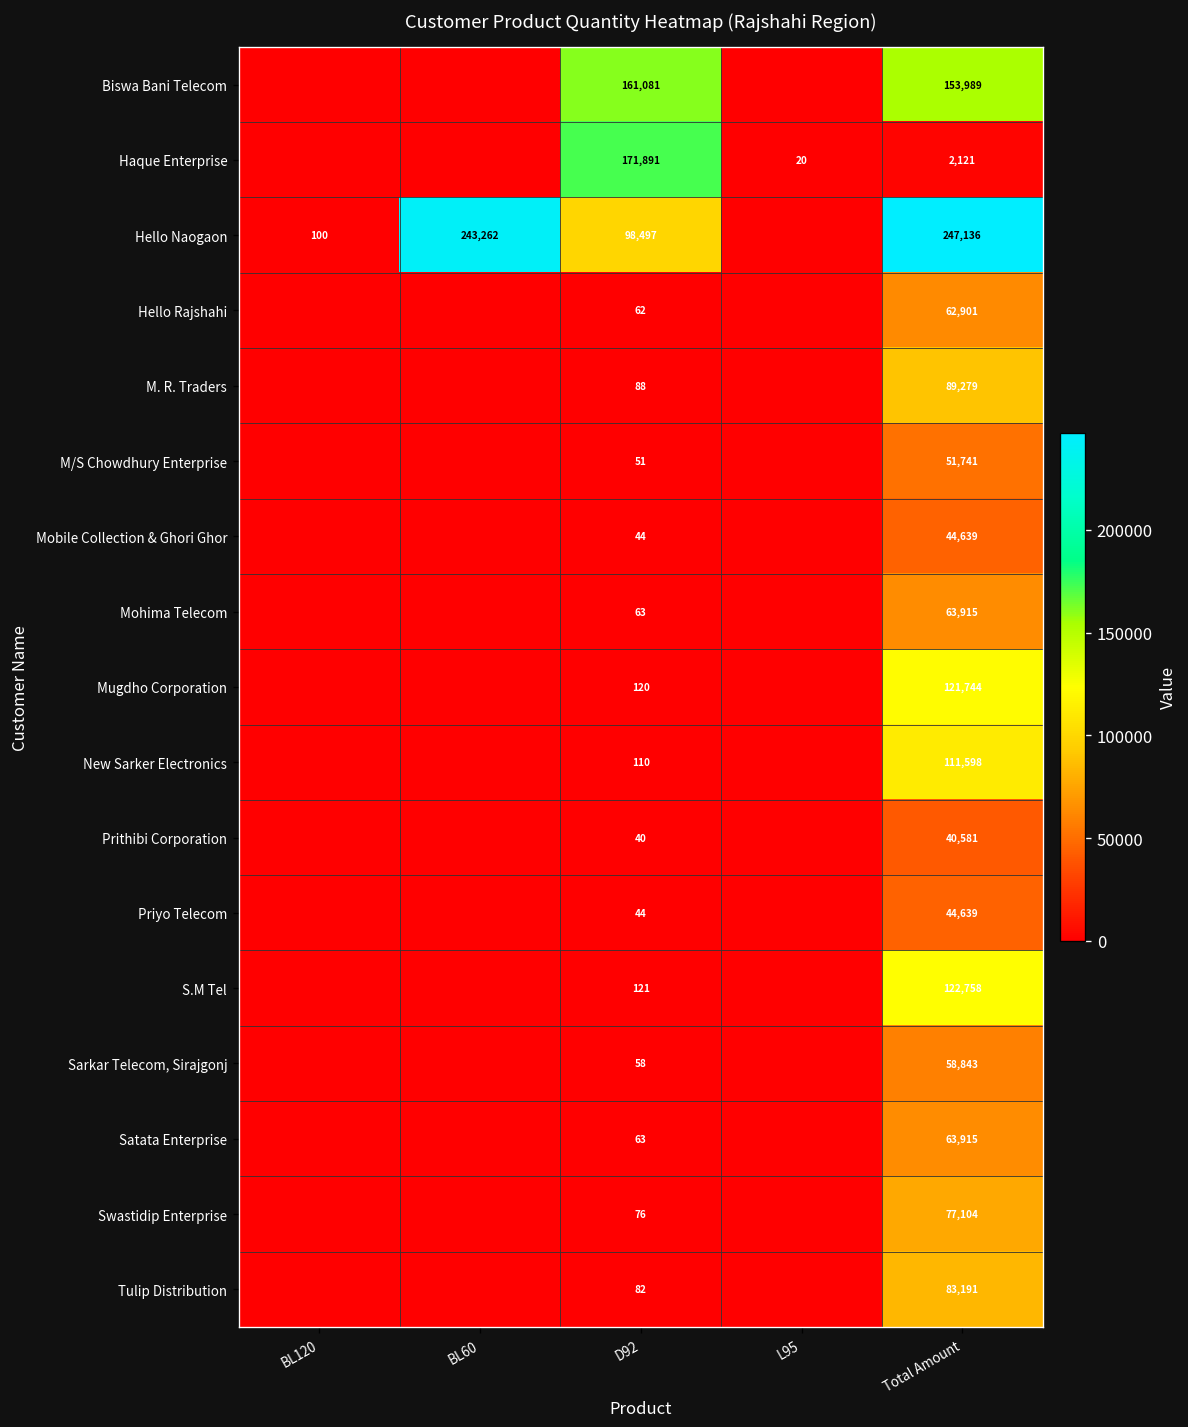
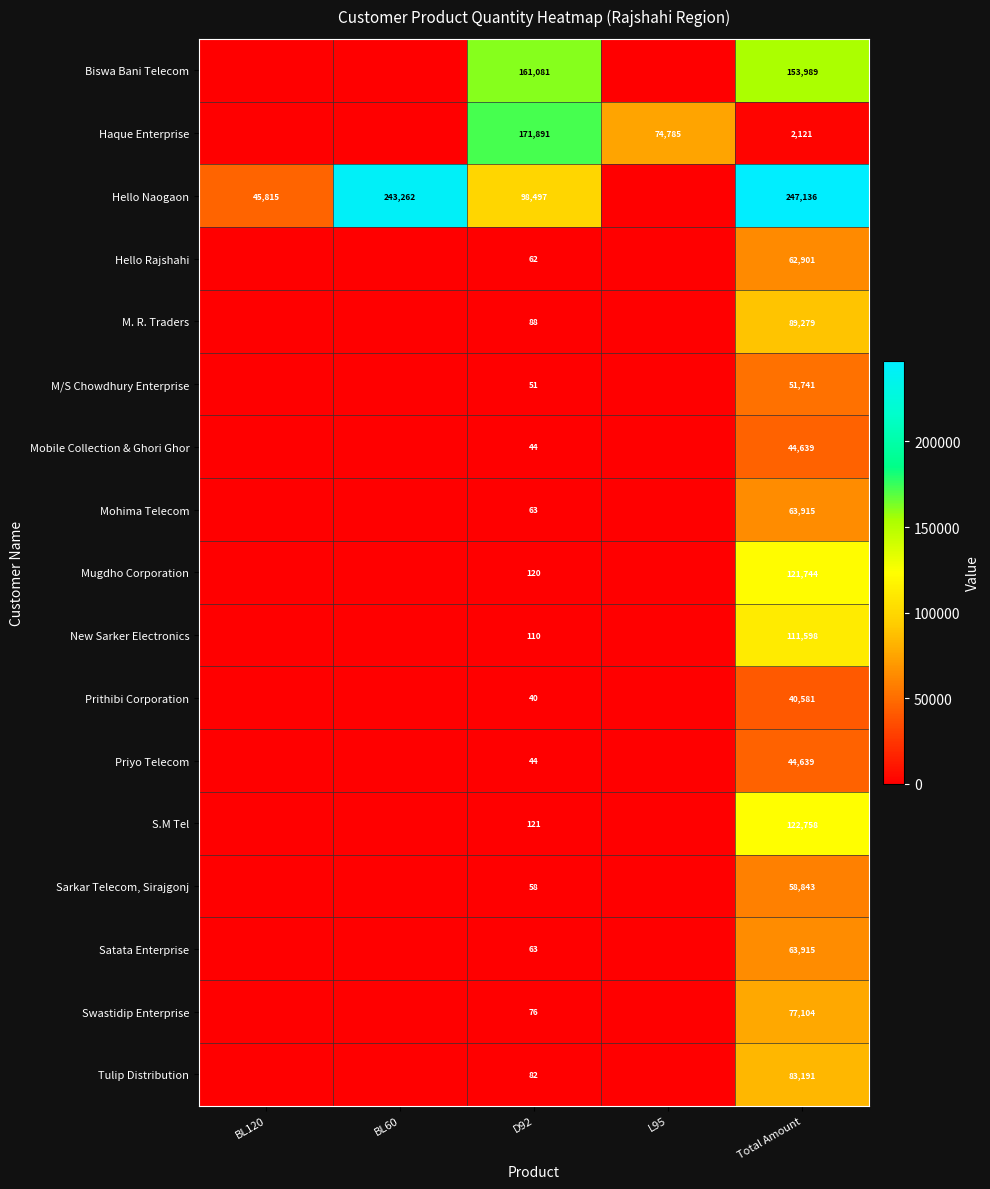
  {
    "Biswa Bani Telecom": {
      "D92": "161,081",
      "Total Amount": "153,989"
    },
    "Haque Enterprise": {
      "D92": "171,891",
-     "L95": "20",
+     "L95": "74,785",
      "Total Amount": "2,121"
    },
    "Hello Naogaon": {
-     "BL120": "100",
+     "BL120": "45,815",
      "BL60": "243,262",
      "D92": "98,497",
      "Total Amount": "247,136"
    },
    "Hello Rajshahi": {
      "D92": "62",
      "Total Amount": "62,901"
    },
    "M. R. Traders": {
      "D92": "88",
      "Total Amount": "89,279"
    },
    "M/S Chowdhury Enterprise": {
      "D92": "51",
      "Total Amount": "51,741"
    },
    "Mobile Collection & Ghori Ghor": {
      "D92": "44",
      "Total Amount": "44,639"
    },
    "Mohima Telecom": {
      "D92": "63",
      "Total Amount": "63,915"
    },
    "Mugdho Corporation": {
      "D92": "120",
      "Total Amount": "121,744"
    },
    "New Sarker Electronics": {
      "D92": "110",
      "Total Amount": "111,598"
    },
    "Prithibi Corporation": {
      "D92": "40",
      "Total Amount": "40,581"
    },
    "Priyo Telecom": {
      "D92": "44",
      "Total Amount": "44,639"
    },
    "S.M Tel": {
      "D92": "121",
      "Total Amount": "122,758"
    },
    "Sarkar Telecom, Sirajgonj": {
      "D92": "58",
      "Total Amount": "58,843"
    },
    "Satata Enterprise": {
      "D92": "63",
      "Total Amount": "63,915"
    },
    "Swastidip Enterprise": {
      "D92": "76",
      "Total Amount": "77,104"
    },
    "Tulip Distribution": {
      "D92": "82",
      "Total Amount": "83,191"
    }
  }
